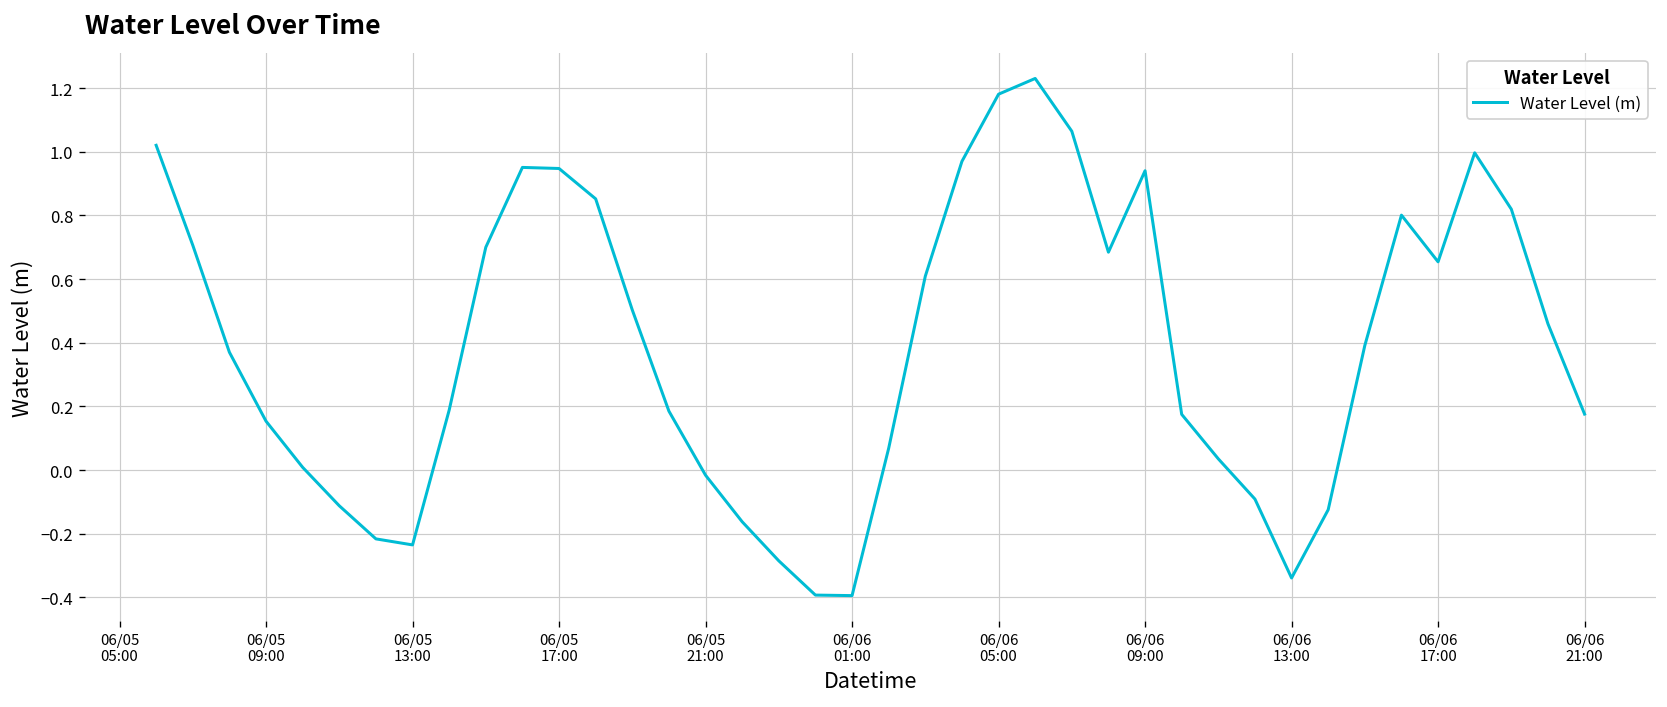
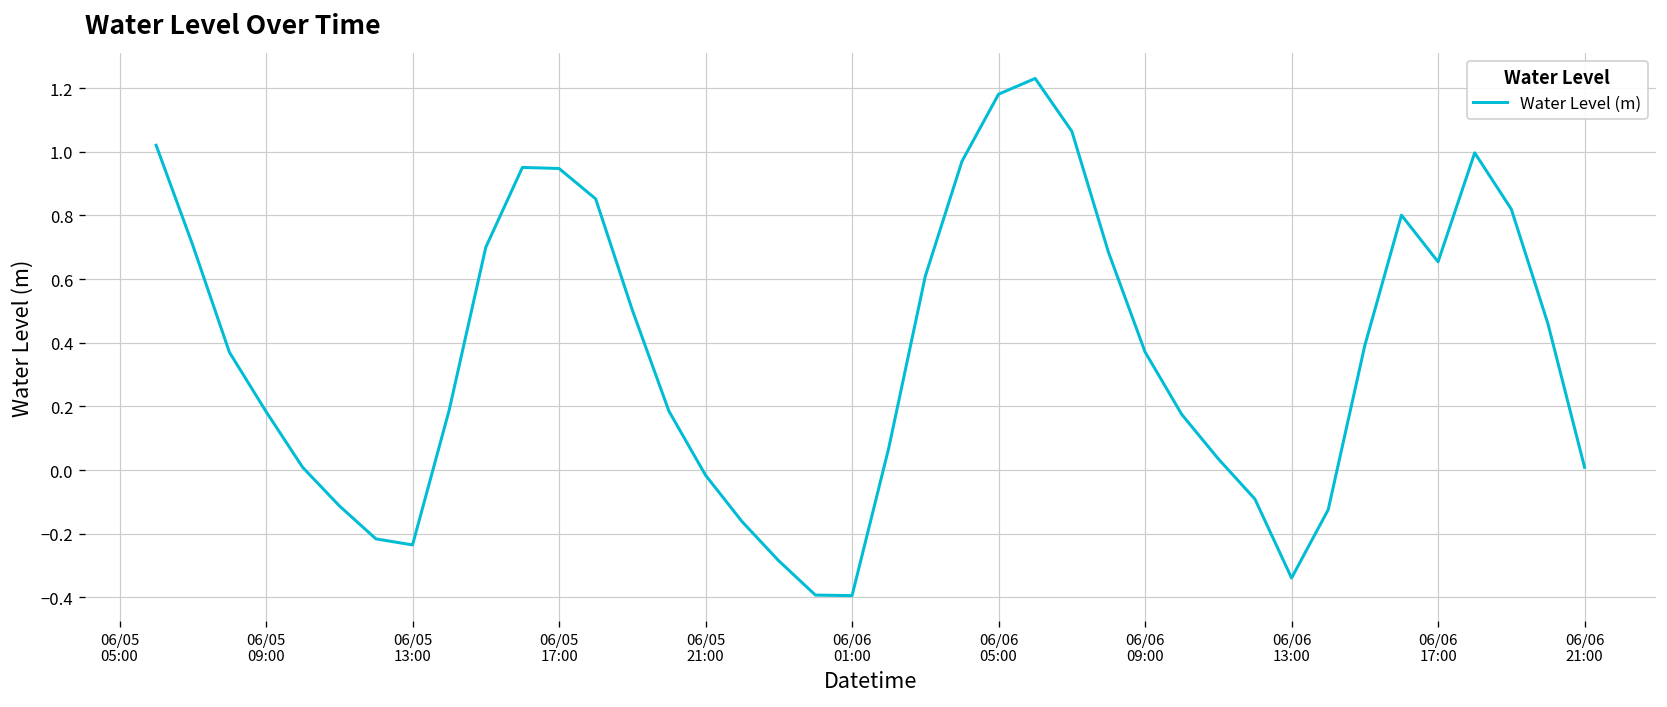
  {
-   "06/05 09:00": 0.15,
+   "06/05 09:00": 0.18,
    "06/05 13:00": -0.24,
    "06/05 17:00": 0.95,
    "06/05 21:00": -0.02,
    "06/06 01:00": -0.39,
    "06/06 05:00": 1.18,
-   "06/06 09:00": 0.94,
+   "06/06 09:00": 0.37,
    "06/06 13:00": -0.34,
    "06/06 17:00": 0.65,
-   "06/06 21:00": 0.18
+   "06/06 21:00": 0.01
  }
